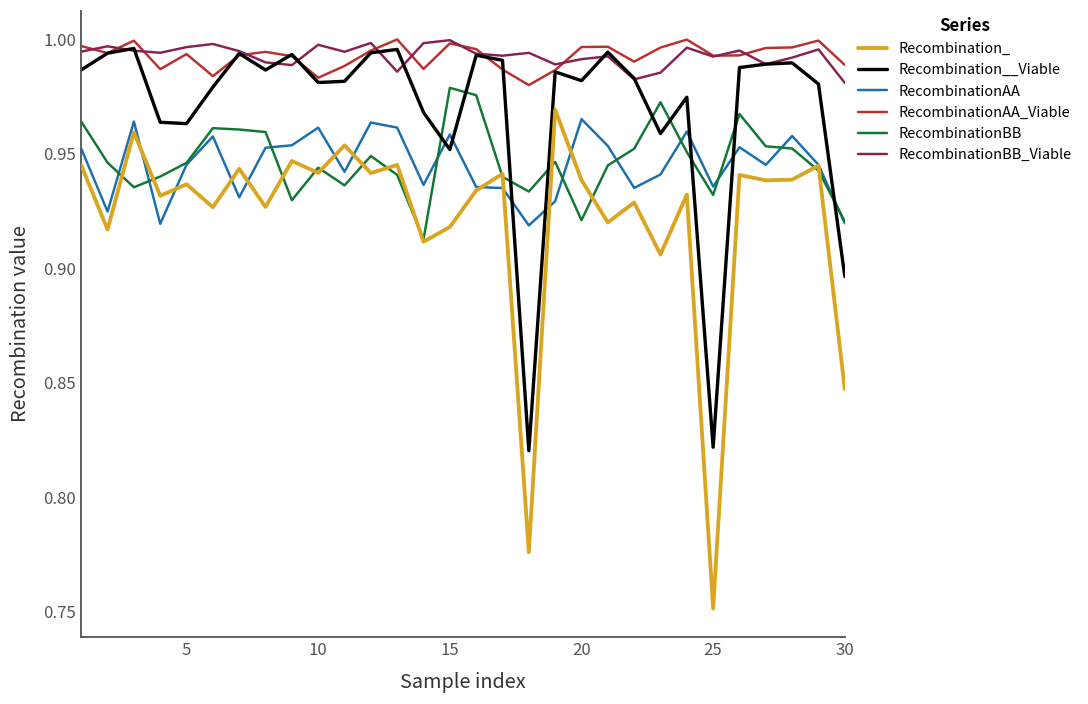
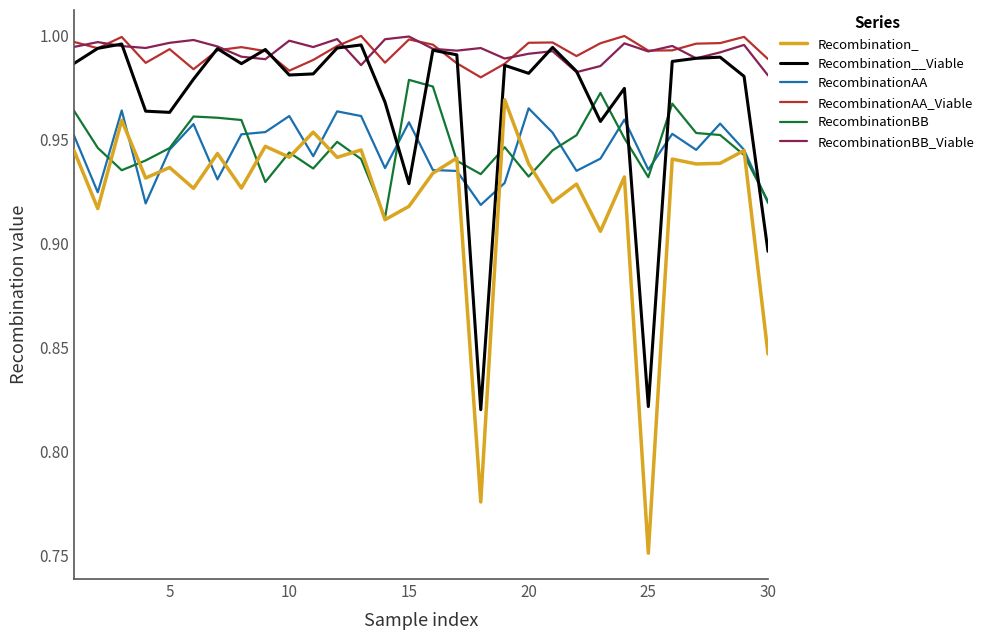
  {
    "Recombination_": {
      "5": 0.937,
      "10": 0.942,
      "15": 0.918,
      "20": 0.939,
      "25": 0.751,
      "30": 0.847
    },
    "Recombination__Viable": {
      "5": 0.963,
      "10": 0.981,
-     "15": 0.952,
+     "15": 0.929,
      "20": 0.982,
      "25": 0.822,
      "30": 0.896
    },
    "RecombinationAA": {
      "10": 0.961,
      "15": 0.958,
      "20": 0.965,
      "25": 0.936
    },
    "RecombinationAA_Viable": {
      "5": 0.994,
      "10": 0.983,
      "15": 0.998,
      "20": 0.997,
      "30": 0.989
    },
    "RecombinationBB": {
      "10": 0.944,
      "15": 0.979,
-     "20": 0.921,
+     "20": 0.932,
      "25": 0.932
    },
    "RecombinationBB_Viable": {
      "5": 0.997,
      "10": 0.998,
      "15": 1.000,
      "20": 0.991,
      "30": 0.981
    }
  }
